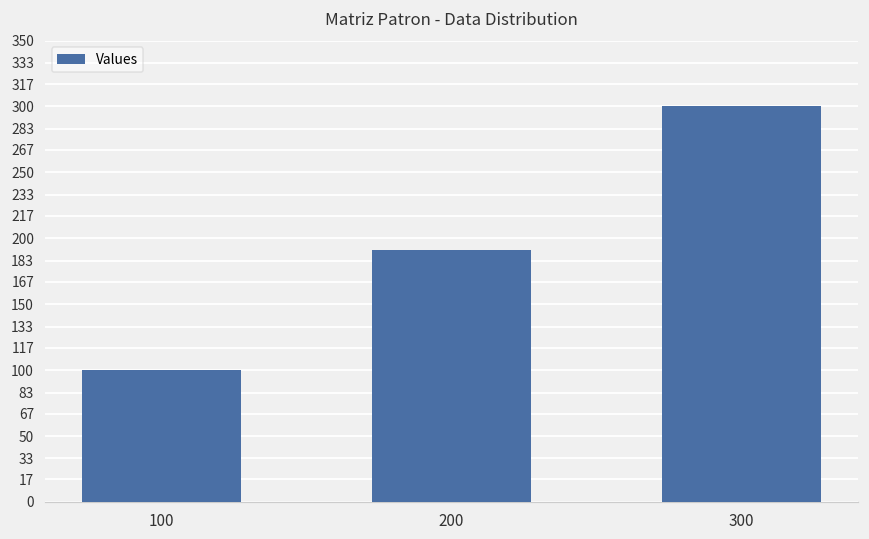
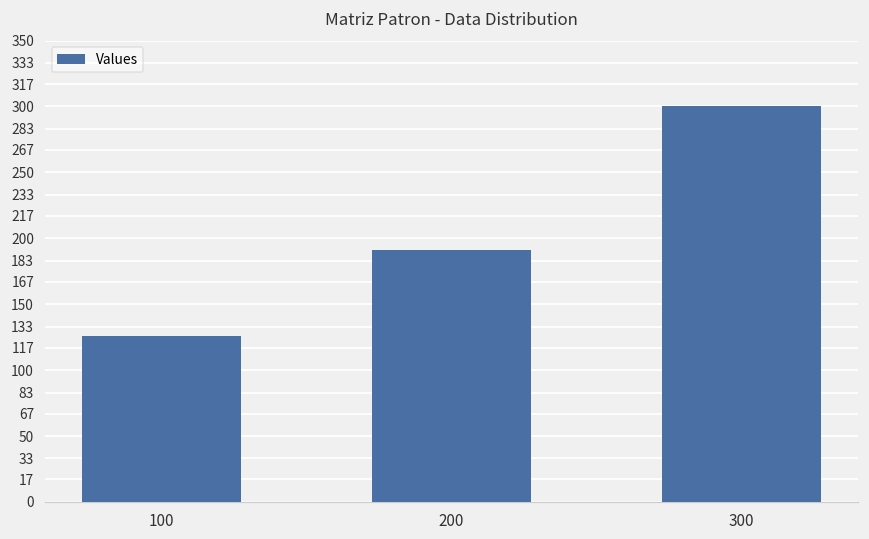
  {
-   "100": 100,
+   "100": 126,
    "200": 191,
    "300": 300
  }
